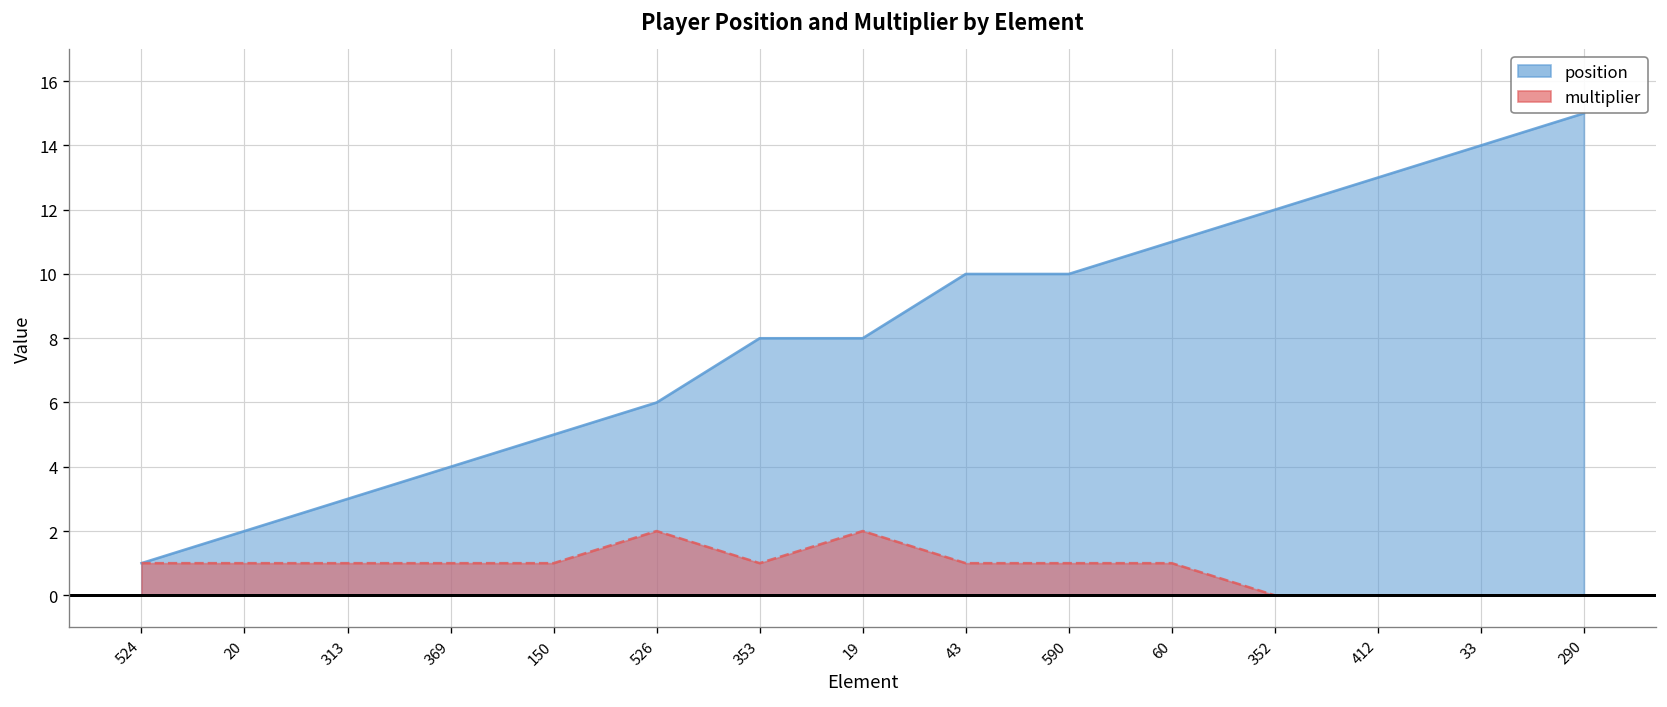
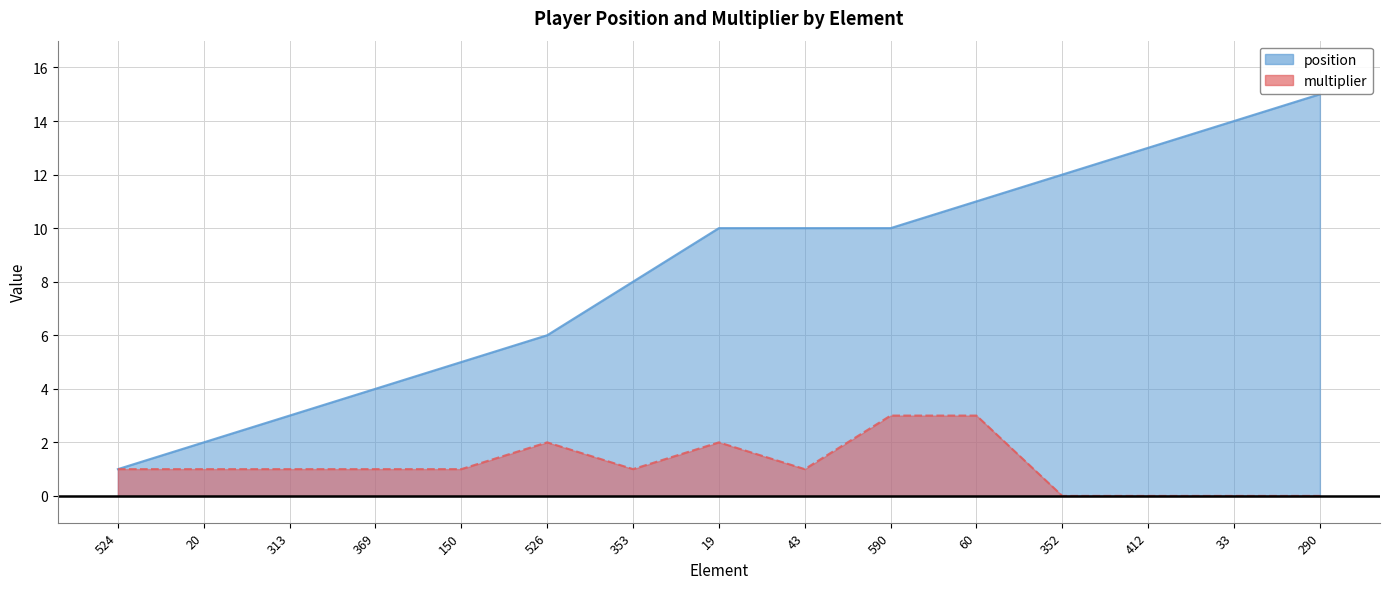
  {
    "position": {
      "20": 2,
      "313": 3,
      "369": 4,
      "150": 5,
      "526": 6,
      "353": 8,
-     "19": 8,
+     "19": 10,
      "43": 10,
      "590": 10,
      "60": 11,
      "352": 12,
      "412": 13,
      "33": 14,
      "290": 15
    },
    "multiplier": {
      "20": 1,
      "313": 1,
      "369": 1,
      "150": 1,
      "526": 2,
      "353": 1,
      "19": 2,
      "43": 1,
-     "590": 1,
-     "60": 1,
+     "590": 3,
+     "60": 3,
      "352": 0,
      "412": 0,
      "33": 0,
      "290": 0
    }
  }
